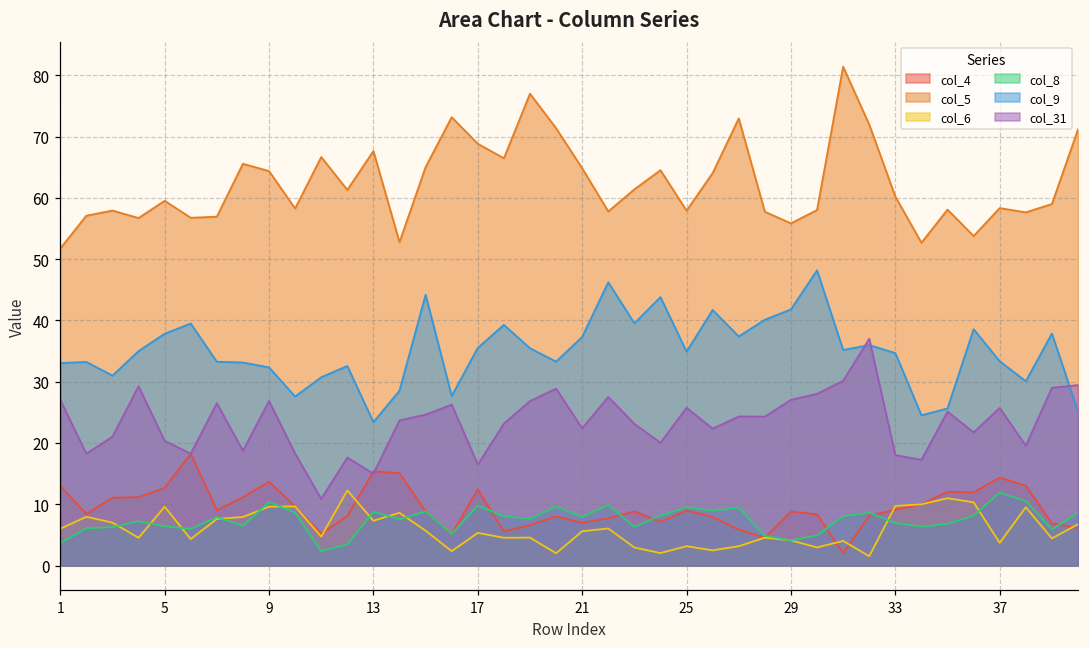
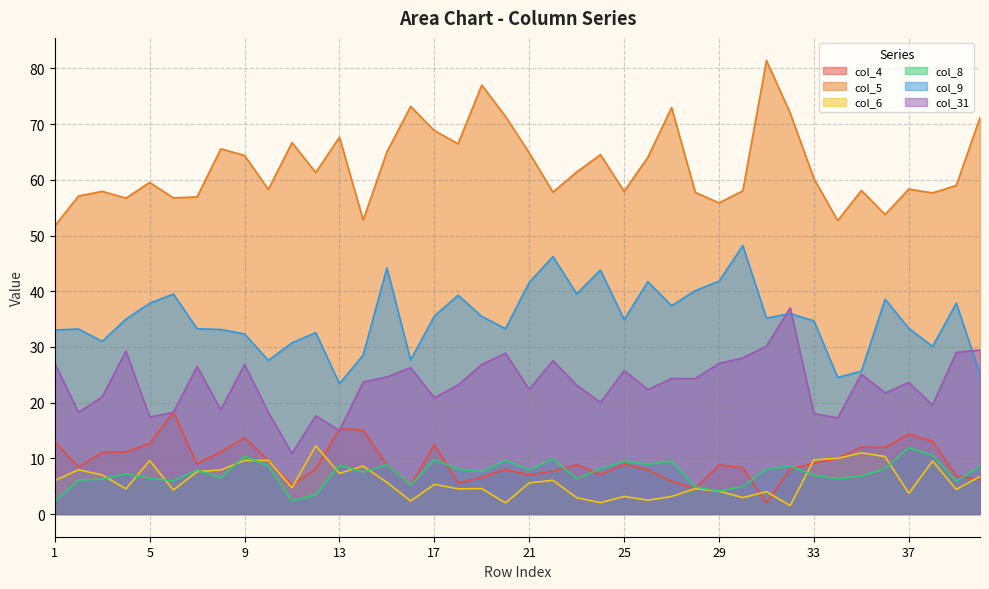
  {
    "col_8": {
-     "1": 4,
+     "1": 2,
      "5": 6,
      "9": 10,
      "13": 9,
      "17": 10,
      "21": 8,
      "25": 9,
      "33": 7,
      "37": 12
    },
    "col_9": {
      "1": 33,
      "5": 38,
      "9": 32,
      "13": 23,
      "17": 36,
-     "21": 37,
+     "21": 42,
      "25": 35,
      "29": 42,
      "33": 35,
      "37": 33
    },
    "col_31": {
      "1": 27,
-     "5": 20,
+     "5": 17,
      "9": 27,
-     "17": 16,
+     "17": 21,
      "21": 22,
      "25": 26,
      "29": 27,
      "33": 18,
-     "37": 26
+     "37": 24
    }
  }
